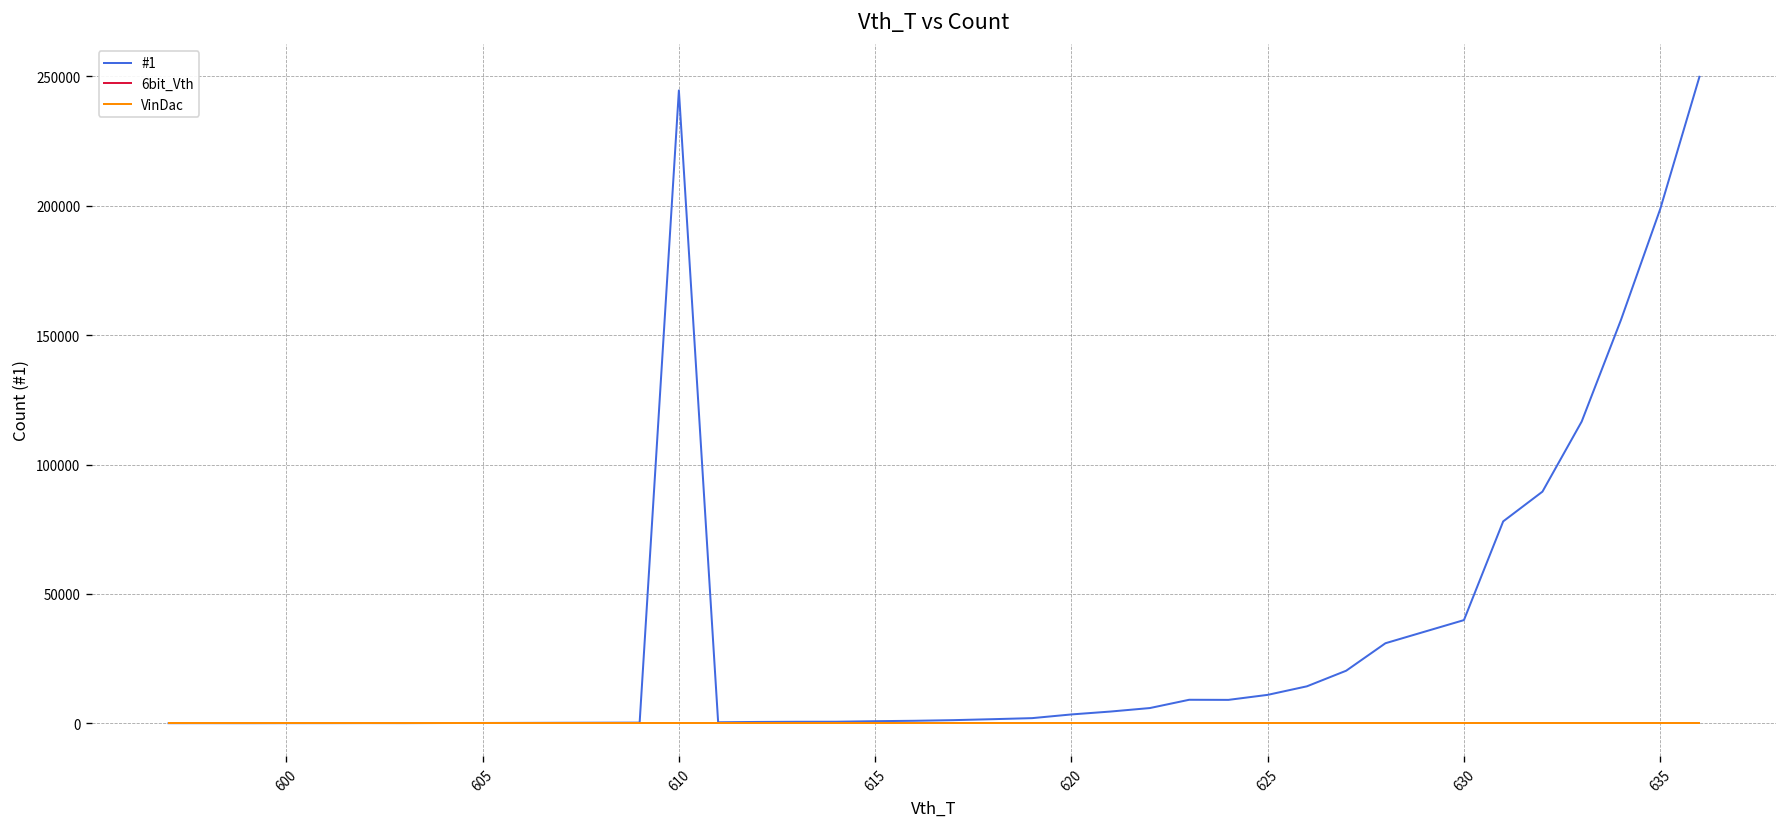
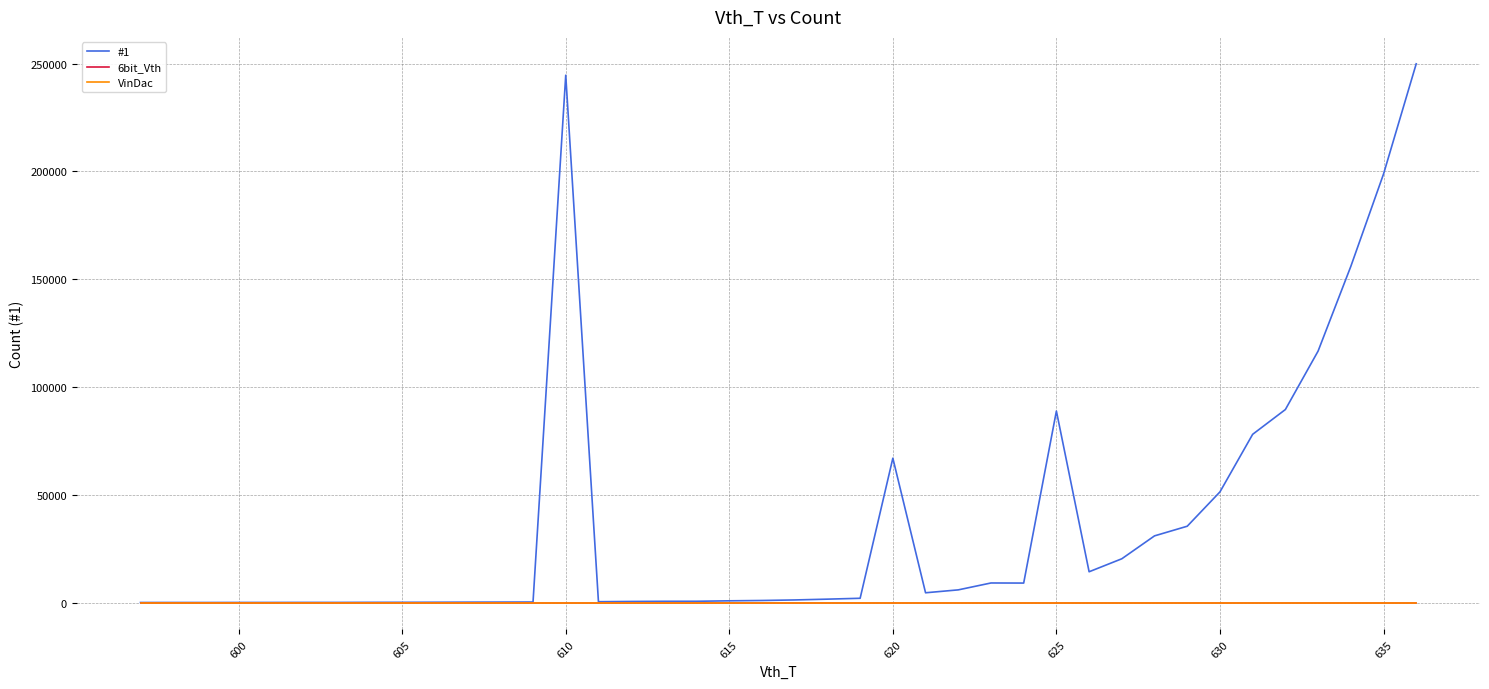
  {
    "#1": {
      "610": 245000,
-     "620": 3000,
-     "625": 11000,
-     "630": 40000,
+     "620": 67000,
+     "625": 89000,
+     "630": 51000,
      "635": 199000
    },
    "VinDac": {
      "610": 0,
      "620": 0,
      "625": 0,
      "630": 0,
      "635": 0
    }
  }
